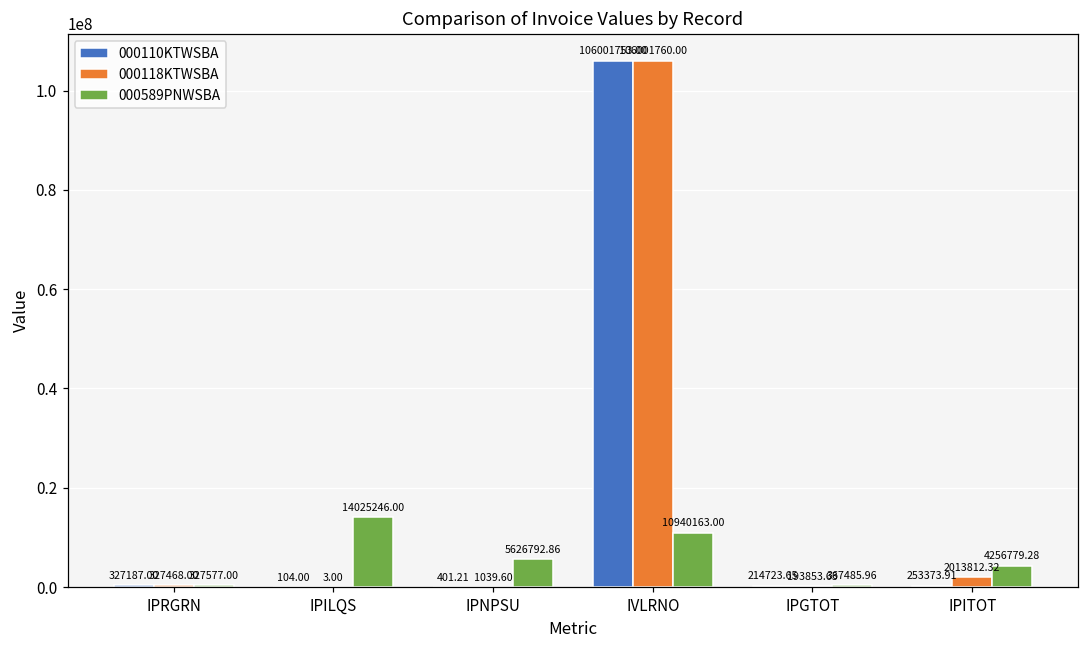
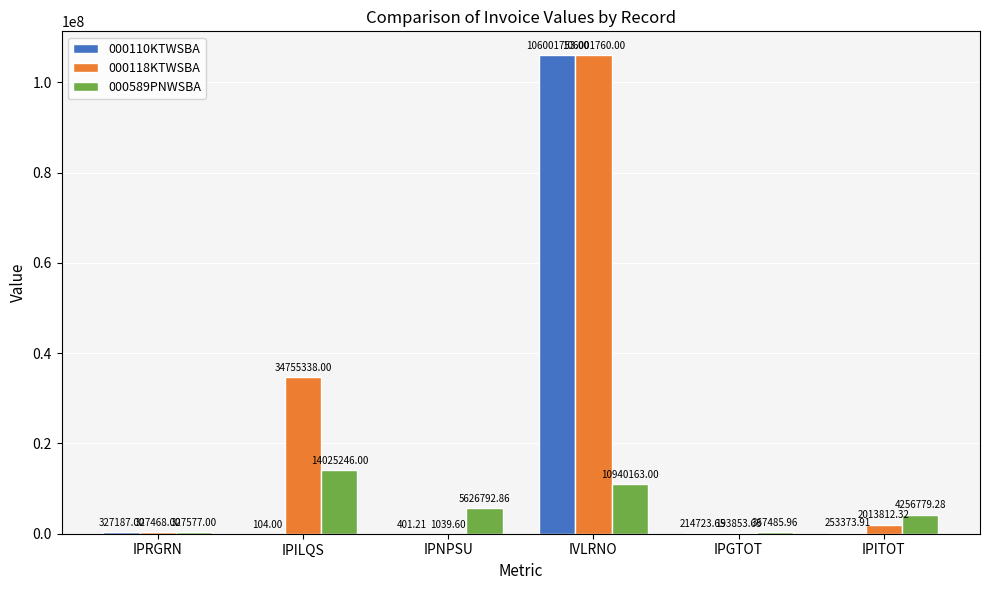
  {
    "000110KTWSBA": {
      "IPILQS": 104.00,
      "IPNPSU": 401.21,
      "IPITOT": 253373.91
    },
    "000118KTWSBA": {
-     "IPILQS": 3.00,
+     "IPILQS": 34755338.00,
      "IPNPSU": 1039.60,
      "IPITOT": 2013812.32
    },
    "000589PNWSBA": {
      "IPILQS": 14025246.00,
      "IPNPSU": 5626792.86,
      "IVLRNO": 10940163.00,
      "IPITOT": 4256779.28
    }
  }
